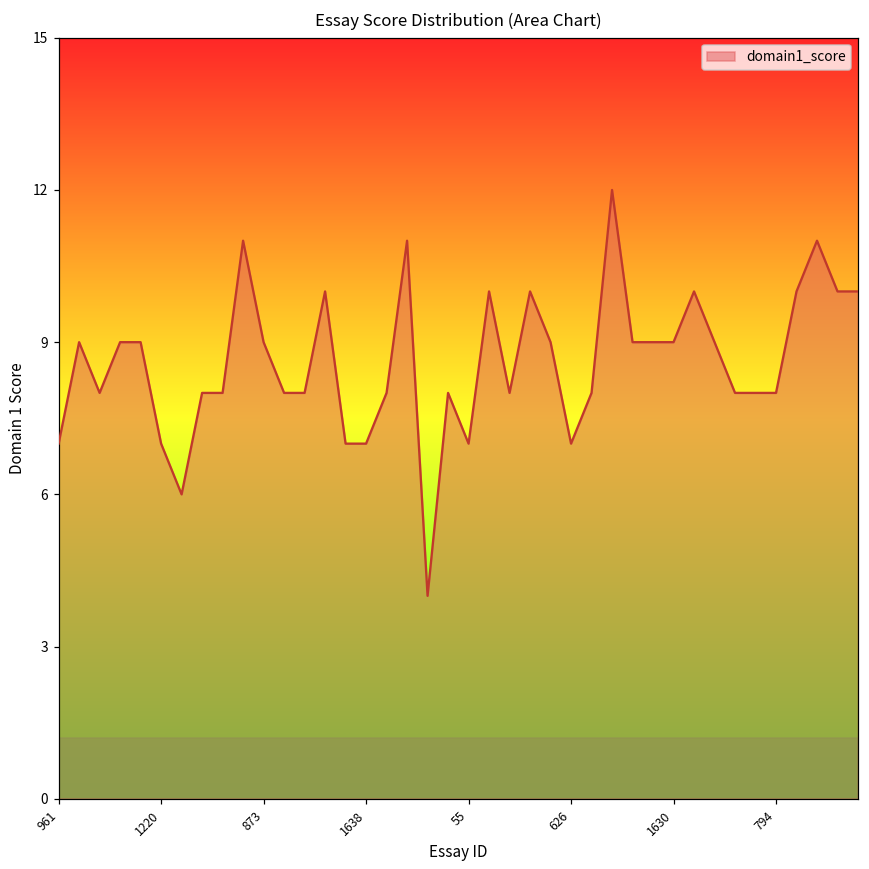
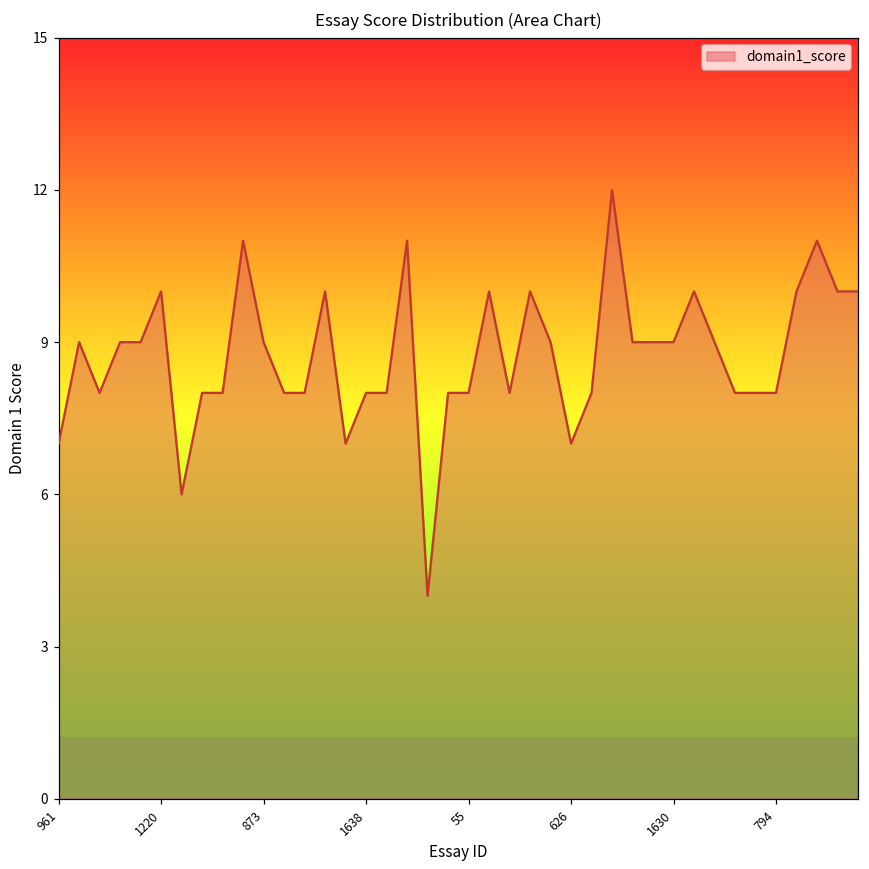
  {
    "961": 7,
-   "1220": 7,
+   "1220": 10,
    "873": 9,
-   "1638": 7,
-   "55": 7,
+   "1638": 8,
+   "55": 8,
    "626": 7,
    "1630": 9,
    "794": 8
  }
